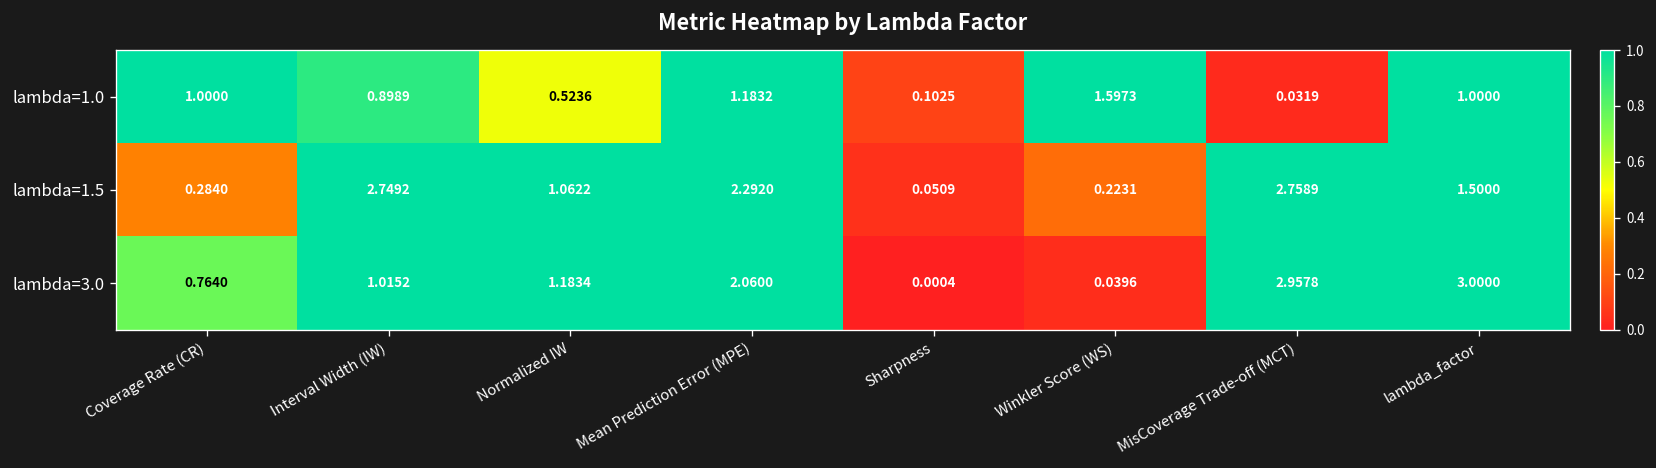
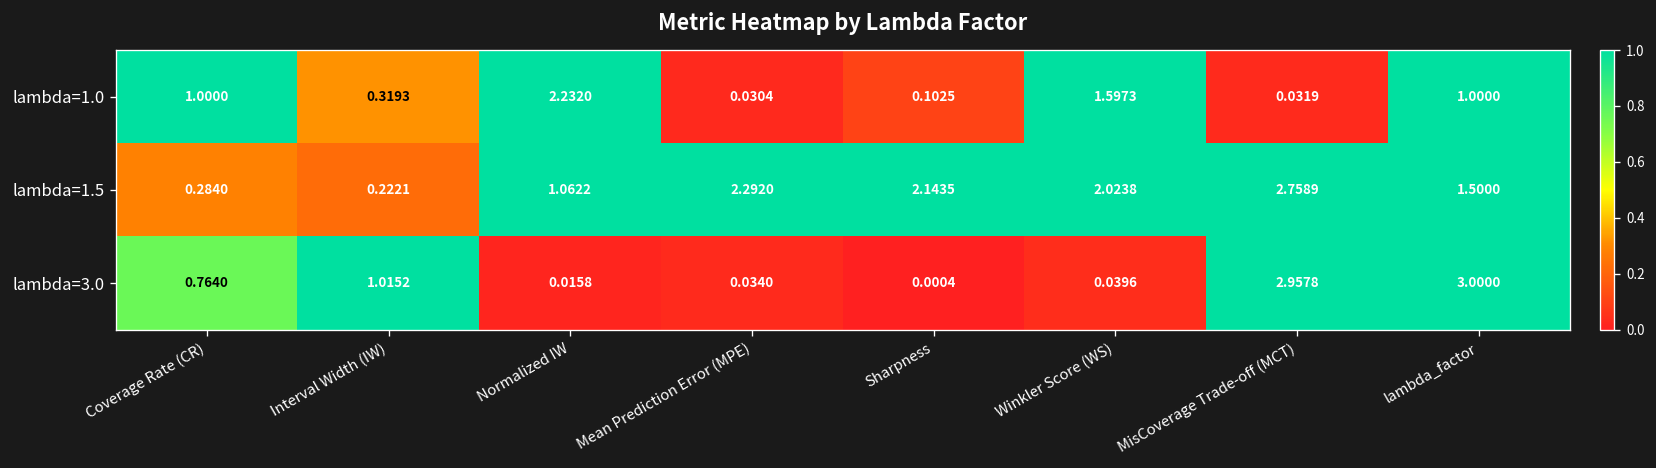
  {
    "lambda=1.0": {
      "Coverage Rate (CR)": 1.0000,
-     "Interval Width (IW)": 0.8989,
-     "Normalized IW": 0.5236,
-     "Mean Prediction Error (MPE)": 1.1832,
+     "Interval Width (IW)": 0.3193,
+     "Normalized IW": 2.2320,
+     "Mean Prediction Error (MPE)": 0.0304,
      "Sharpness": 0.1025,
      "Winkler Score (WS)": 1.5973,
      "MisCoverage Trade-off (MCT)": 0.0319,
      "lambda_factor": 1.0000
    },
    "lambda=1.5": {
      "Coverage Rate (CR)": 0.2840,
-     "Interval Width (IW)": 2.7492,
+     "Interval Width (IW)": 0.2221,
      "Normalized IW": 1.0622,
      "Mean Prediction Error (MPE)": 2.2920,
-     "Sharpness": 0.0509,
-     "Winkler Score (WS)": 0.2231,
+     "Sharpness": 2.1435,
+     "Winkler Score (WS)": 2.0238,
      "MisCoverage Trade-off (MCT)": 2.7589,
      "lambda_factor": 1.5000
    },
    "lambda=3.0": {
      "Coverage Rate (CR)": 0.7640,
      "Interval Width (IW)": 1.0152,
-     "Normalized IW": 1.1834,
-     "Mean Prediction Error (MPE)": 2.0600,
+     "Normalized IW": 0.0158,
+     "Mean Prediction Error (MPE)": 0.0340,
      "Sharpness": 0.0004,
      "Winkler Score (WS)": 0.0396,
      "MisCoverage Trade-off (MCT)": 2.9578,
      "lambda_factor": 3.0000
    }
  }
